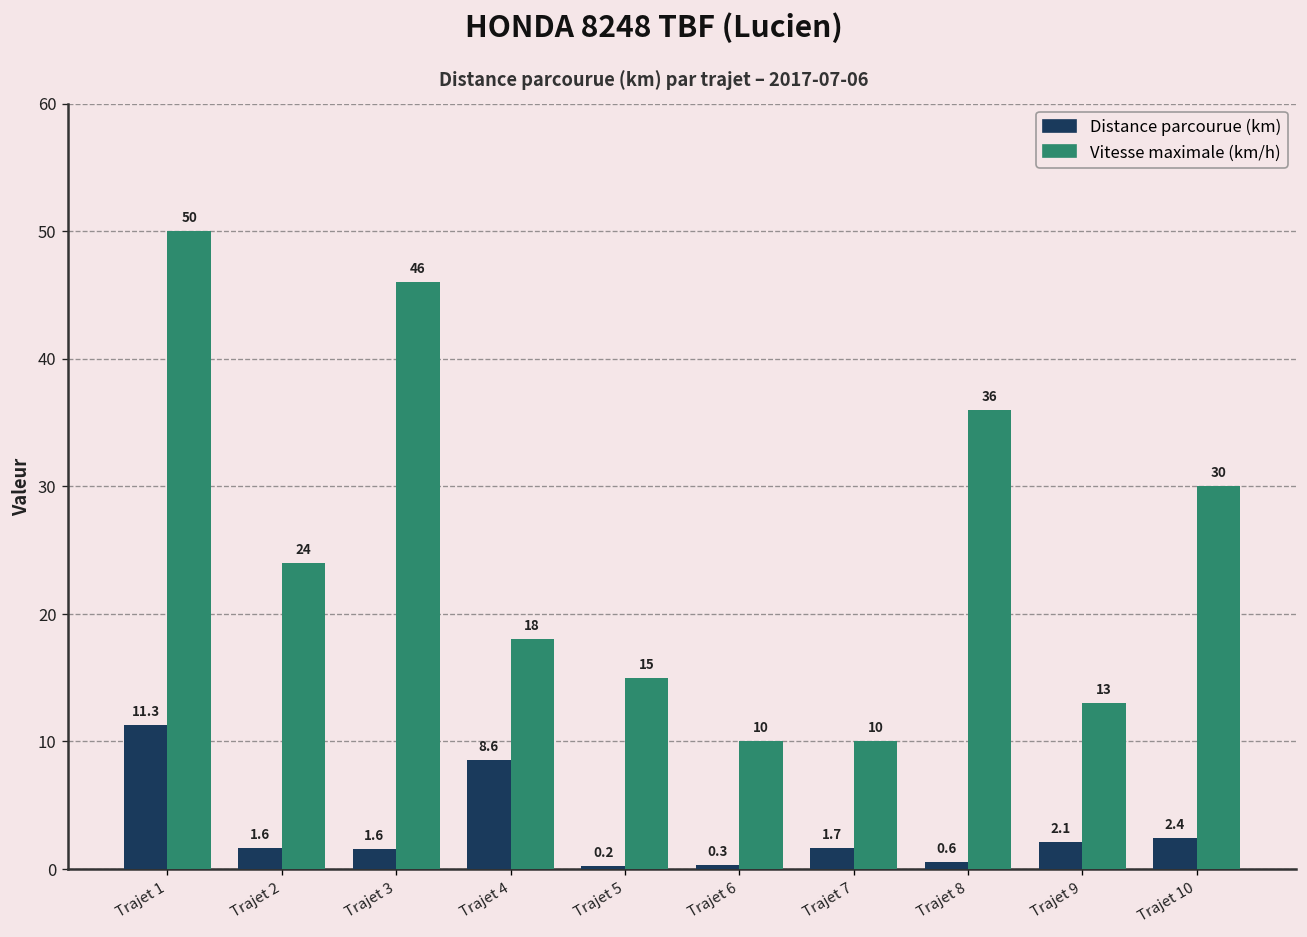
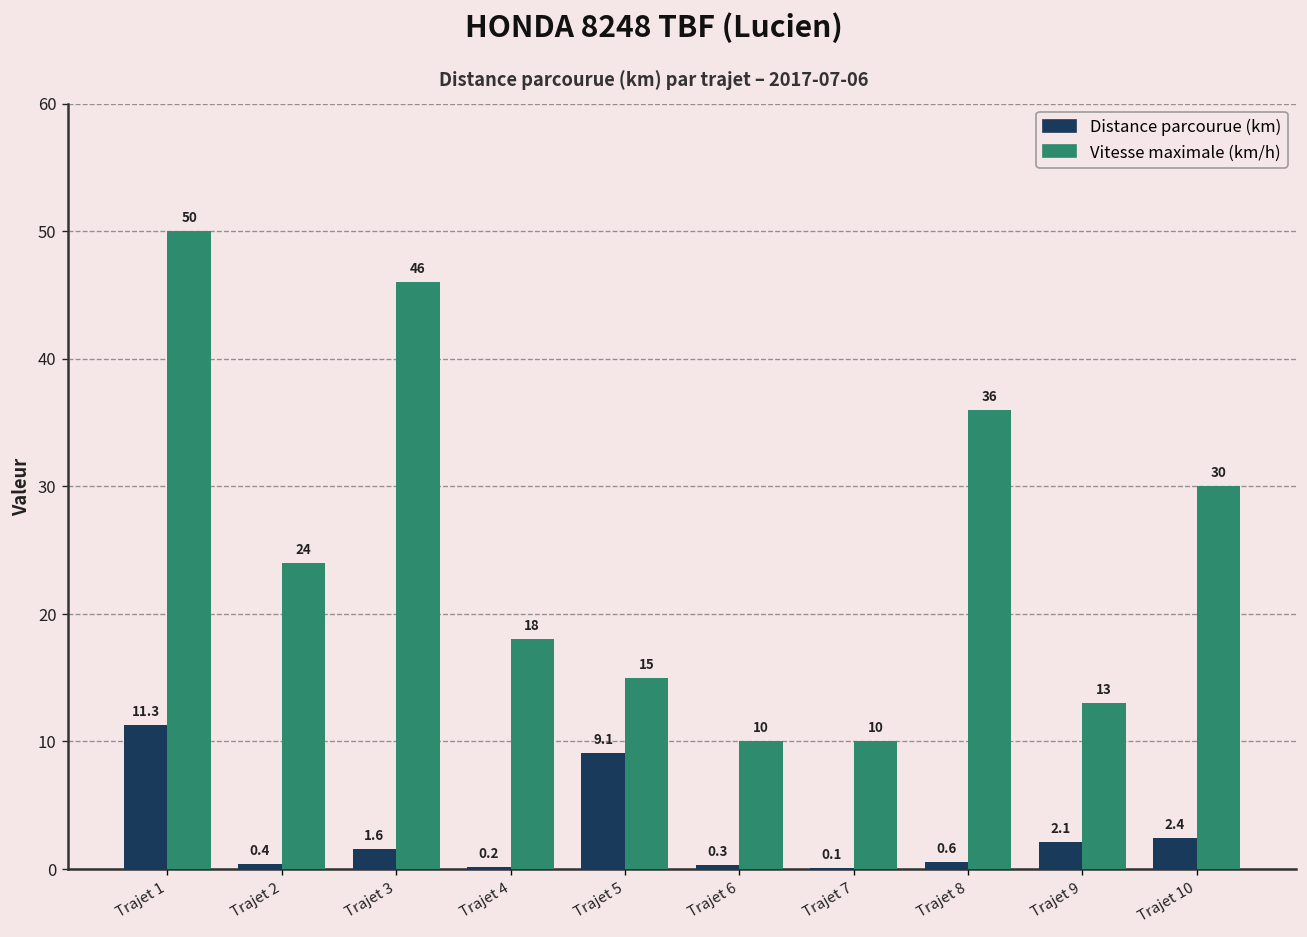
  {
    "Distance parcourue (km)": {
      "Trajet 1": 11.3,
-     "Trajet 2": 1.6,
+     "Trajet 2": 0.4,
      "Trajet 3": 1.6,
-     "Trajet 4": 8.6,
-     "Trajet 5": 0.2,
+     "Trajet 4": 0.2,
+     "Trajet 5": 9.1,
      "Trajet 6": 0.3,
-     "Trajet 7": 1.7,
+     "Trajet 7": 0.1,
      "Trajet 8": 0.6,
      "Trajet 9": 2.1,
      "Trajet 10": 2.4
    },
    "Vitesse maximale (km/h)": {
      "Trajet 1": 50,
      "Trajet 2": 24,
      "Trajet 3": 46,
      "Trajet 4": 18,
      "Trajet 5": 15,
      "Trajet 6": 10,
      "Trajet 7": 10,
      "Trajet 8": 36,
      "Trajet 9": 13,
      "Trajet 10": 30
    }
  }
